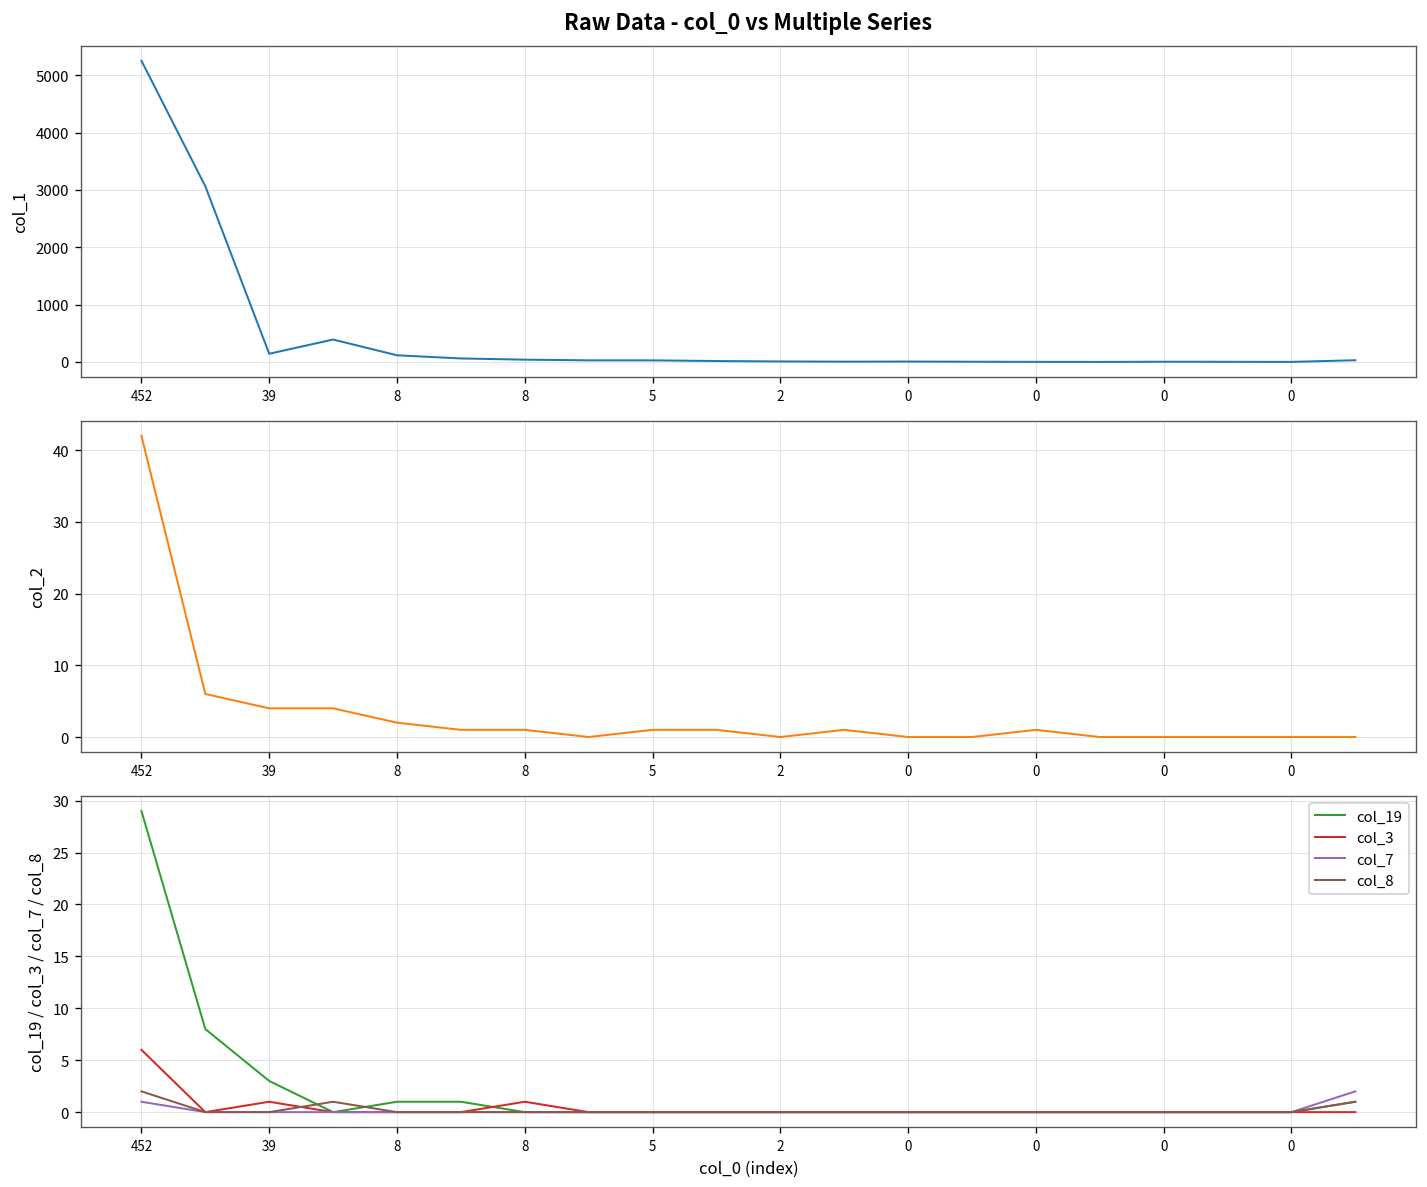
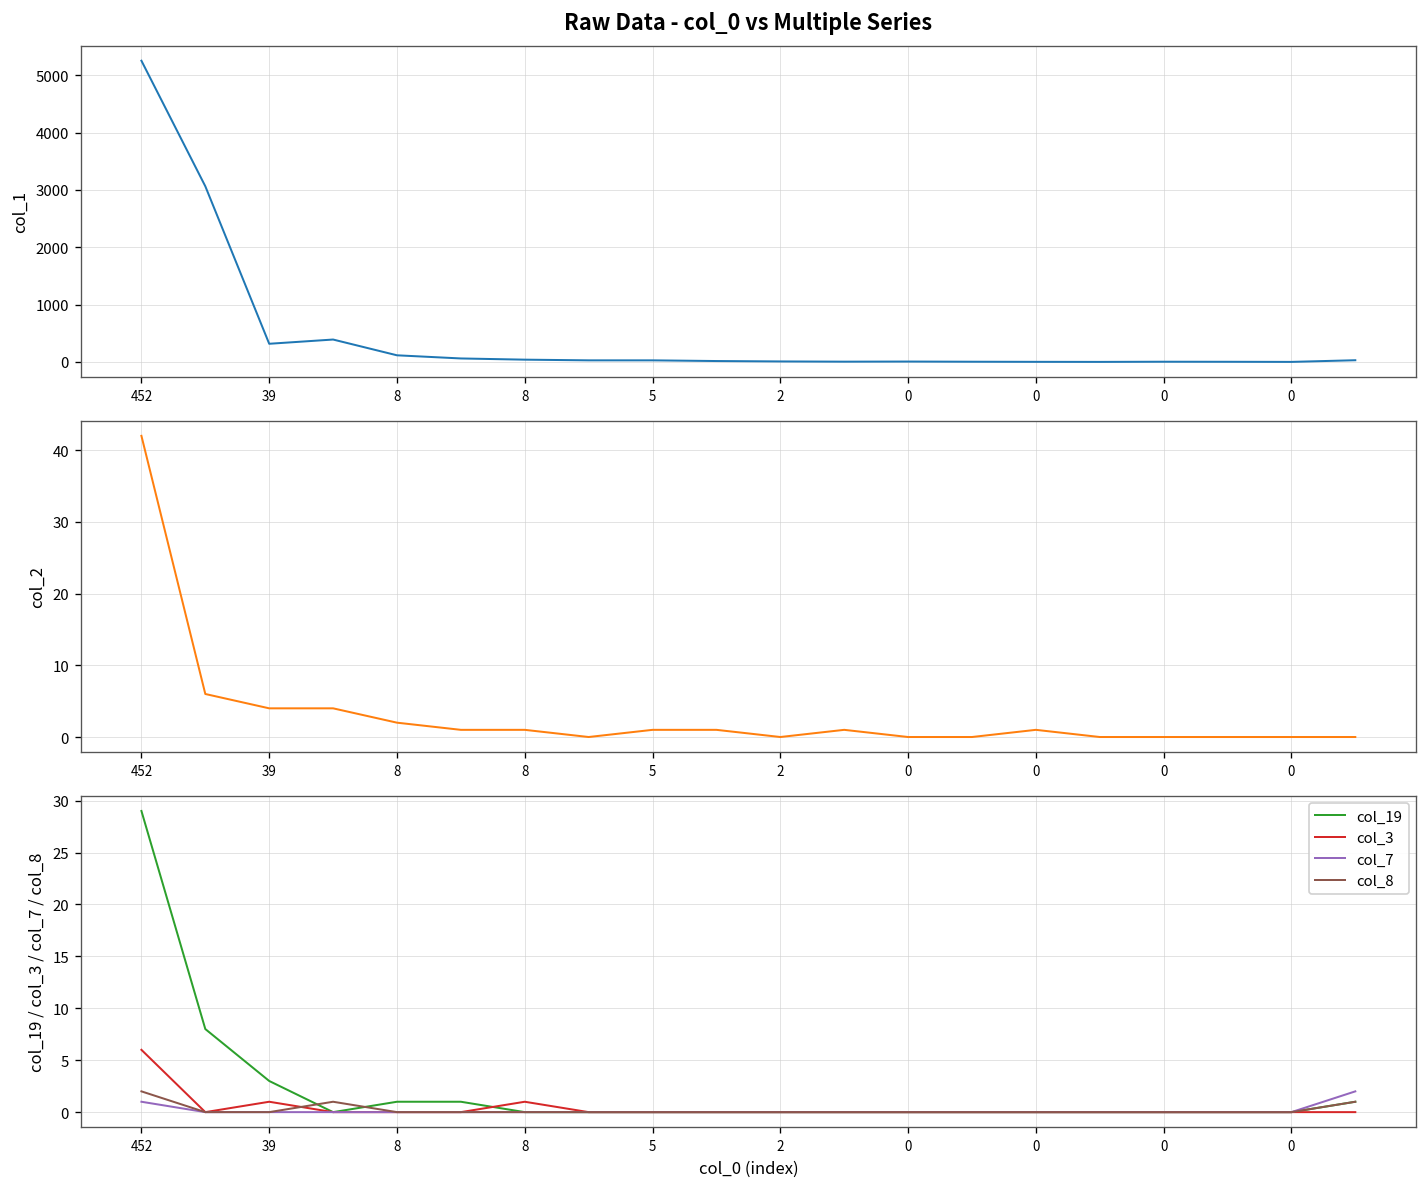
  {
    "Raw Data - col_0 vs Multiple Series": {
      "452": 5300,
-     "39": 100,
+     "39": 300,
      "2": 0
    }
  }
